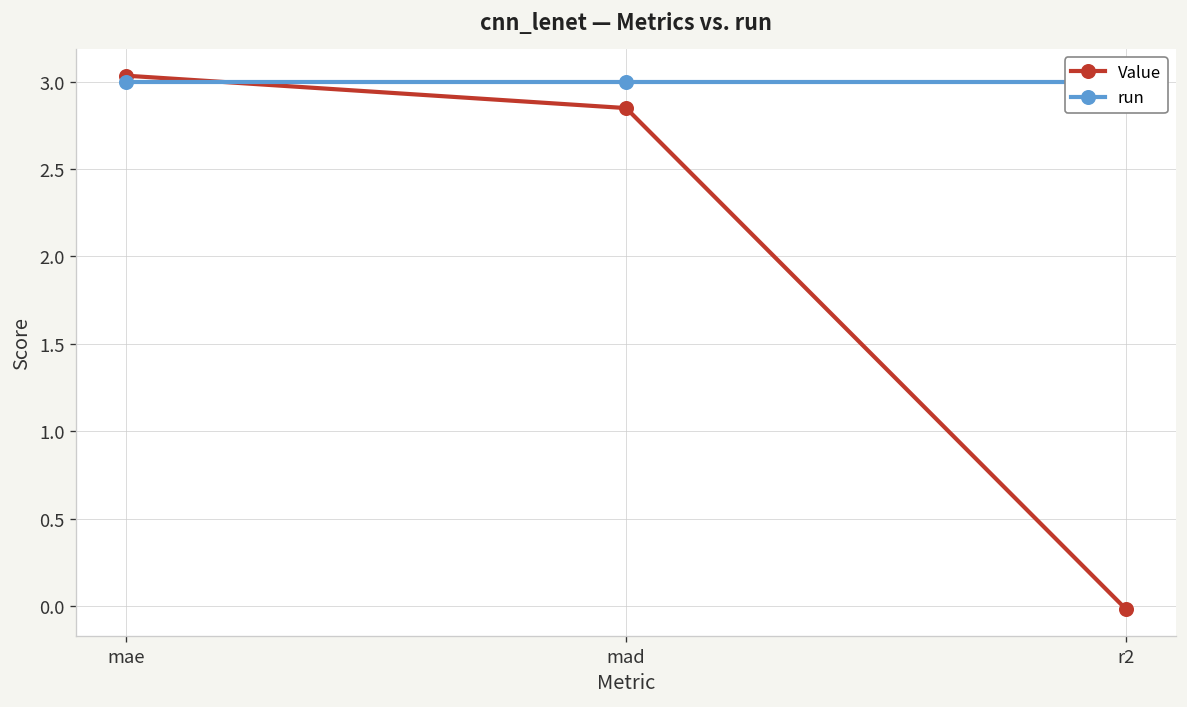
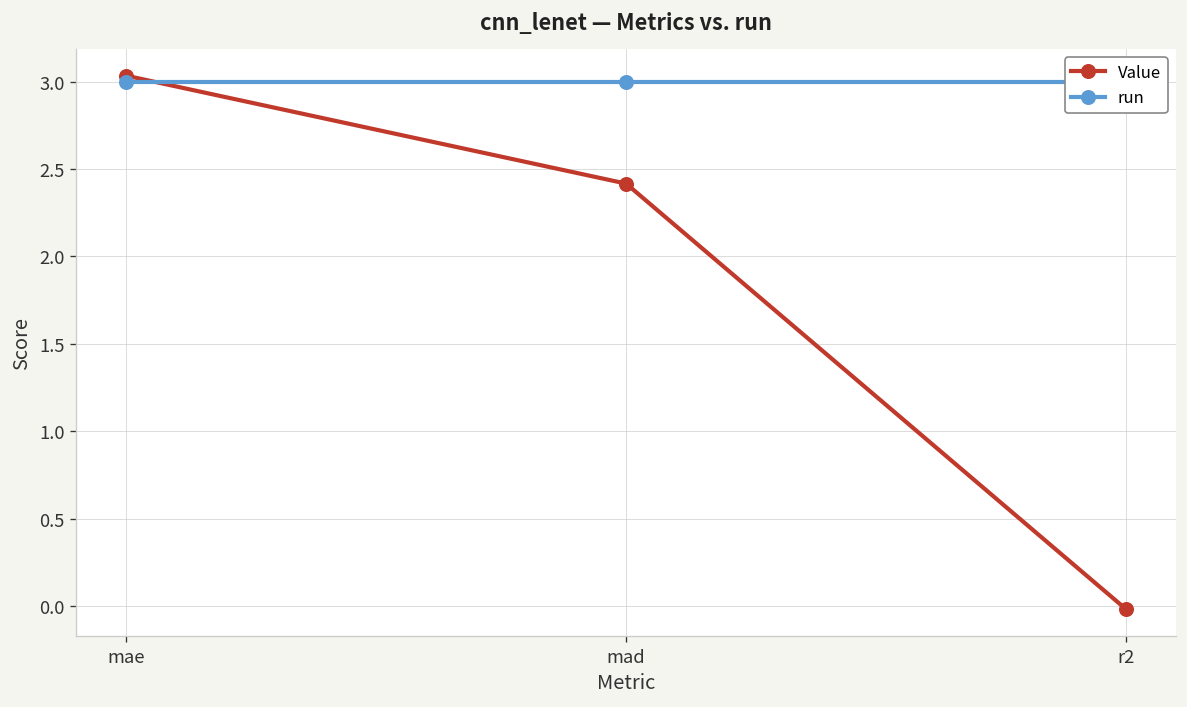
  {
    "Value": {
      "mae": 3.03,
-     "mad": 2.85,
+     "mad": 2.42,
      "r2": -0.02
    },
    "run": {
      "mae": 3.00,
      "mad": 3.00
    }
  }
